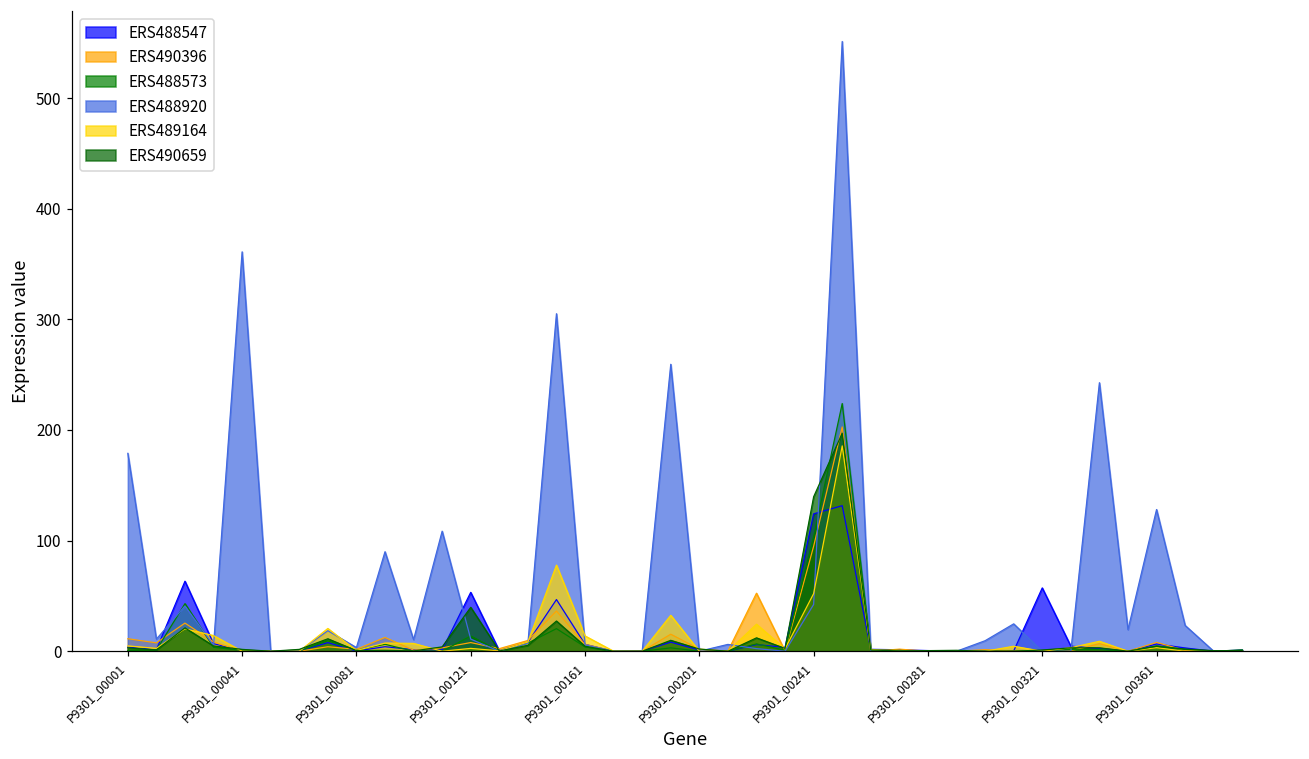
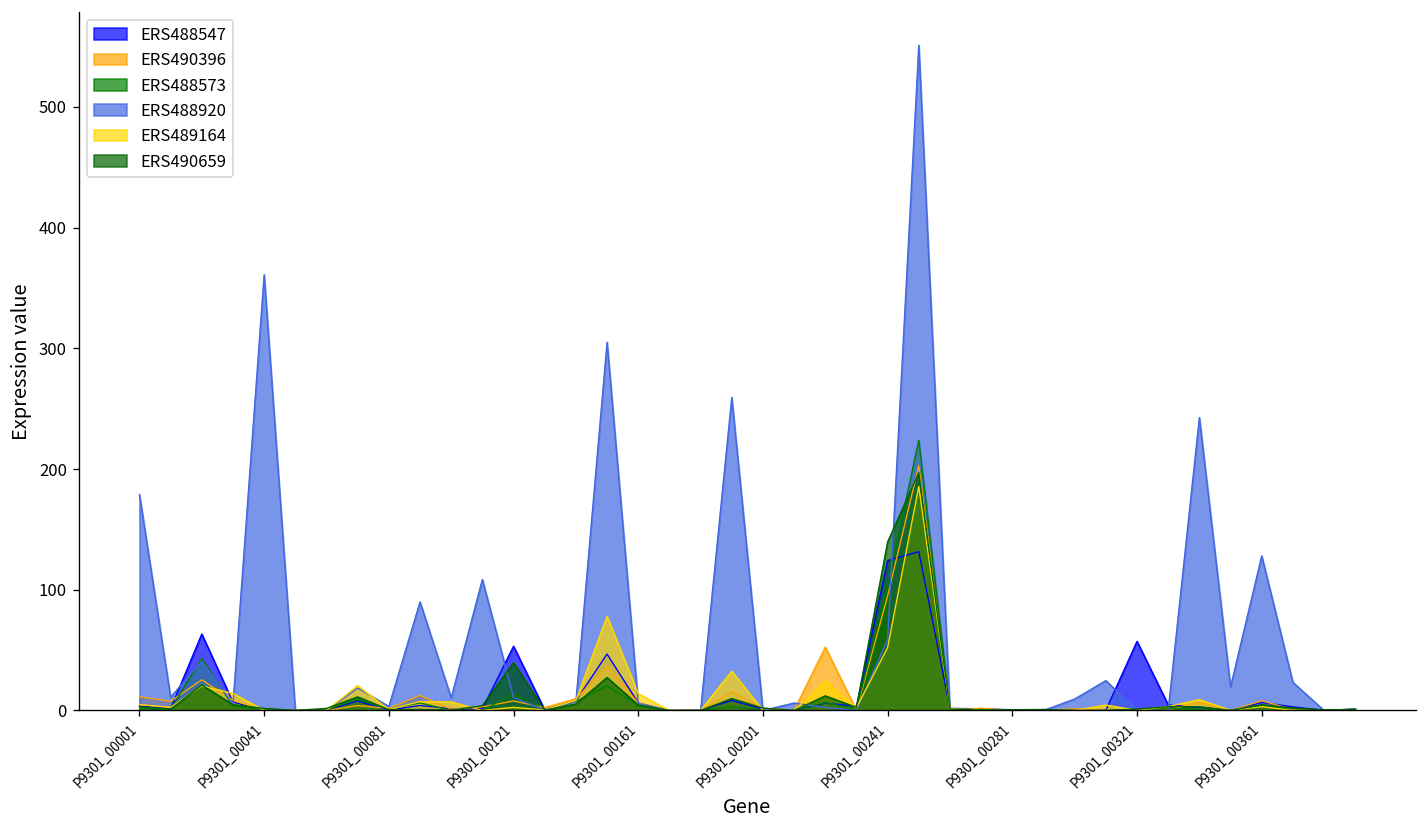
  {
    "ERS488547": {
      "P9301_00121": 53,
      "P9301_00241": 124,
      "P9301_00321": 57
    },
    "ERS488920": {
      "P9301_00001": 179,
      "P9301_00041": 361,
      "P9301_00121": 11,
-     "P9301_00241": 42,
+     "P9301_00241": 59,
      "P9301_00361": 128
    }
  }
